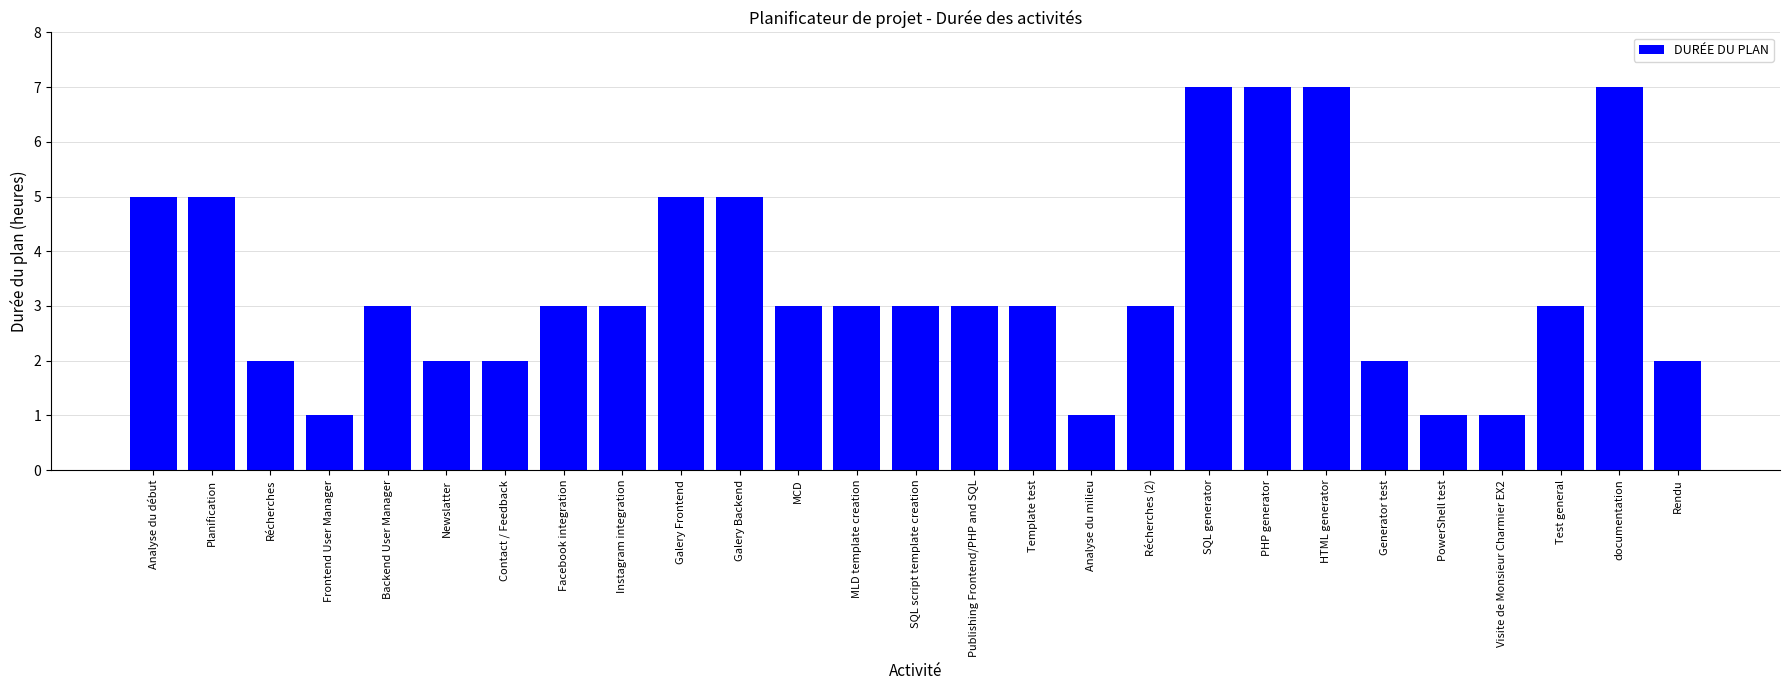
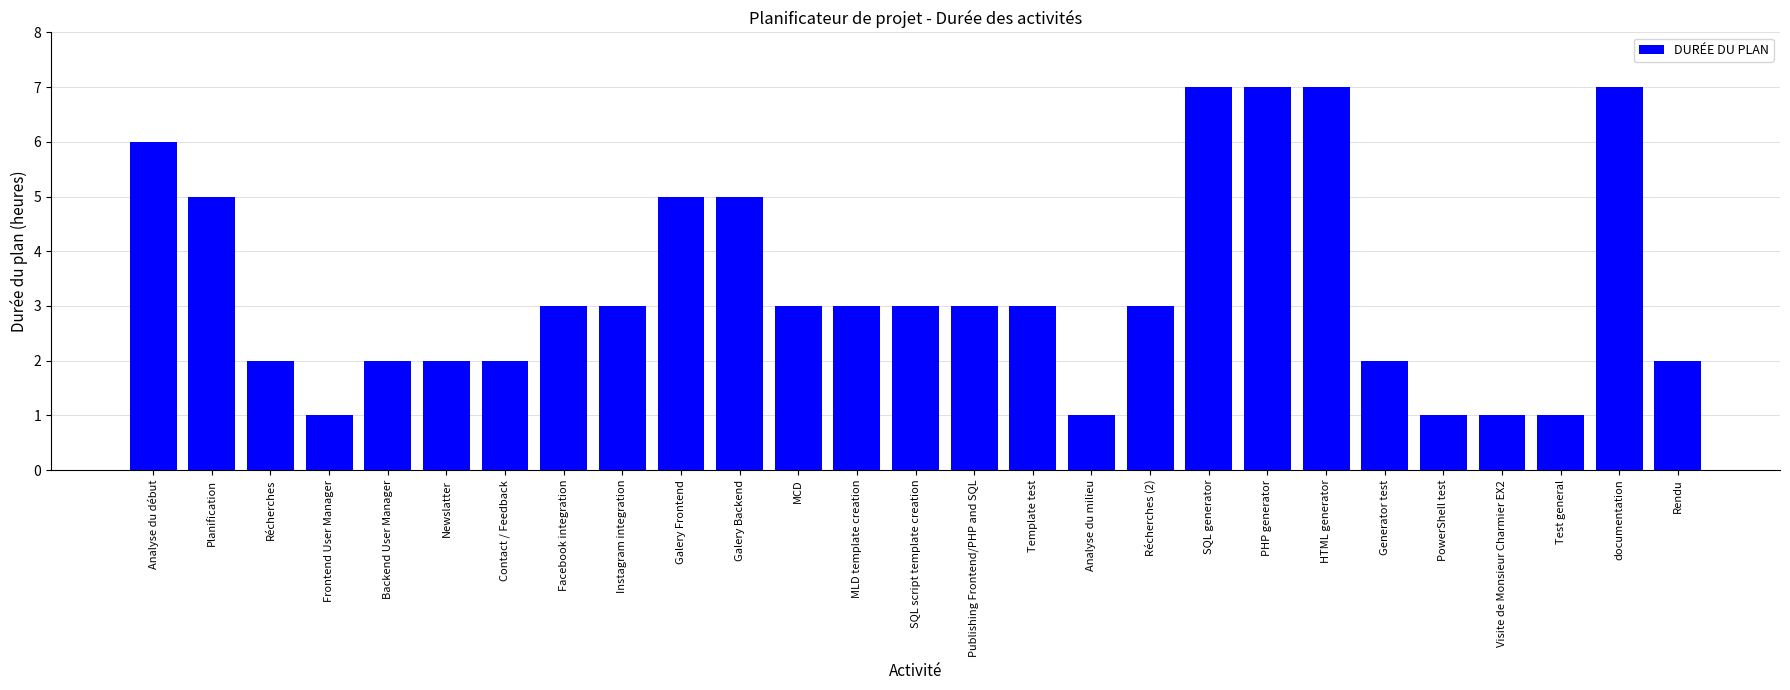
  {
-   "Analyse du début": 5,
+   "Analyse du début": 6,
    "Planification": 5,
    "Récherches": 2,
    "Frontend User Manager": 1,
-   "Backend User Manager": 3,
+   "Backend User Manager": 2,
    "Newslatter": 2,
    "Contact / Feedback": 2,
    "Facebook integration": 3,
    "Instagram integration": 3,
    "Galery Frontend": 5,
    "Galery Backend": 5,
    "MCD": 3,
    "MLD template creation": 3,
    "SQL script template creation": 3,
    "Publishing Frontend/PHP and SQL": 3,
    "Template test": 3,
    "Analyse du milieu": 1,
    "Récherches (2)": 3,
    "SQL generator": 7,
    "PHP generator": 7,
    "HTML generator": 7,
    "Generator test": 2,
    "PowerShell test": 1,
    "Visite de Monsieur Charmier EX2": 1,
-   "Test general": 3,
+   "Test general": 1,
    "documentation": 7,
    "Rendu": 2
  }
